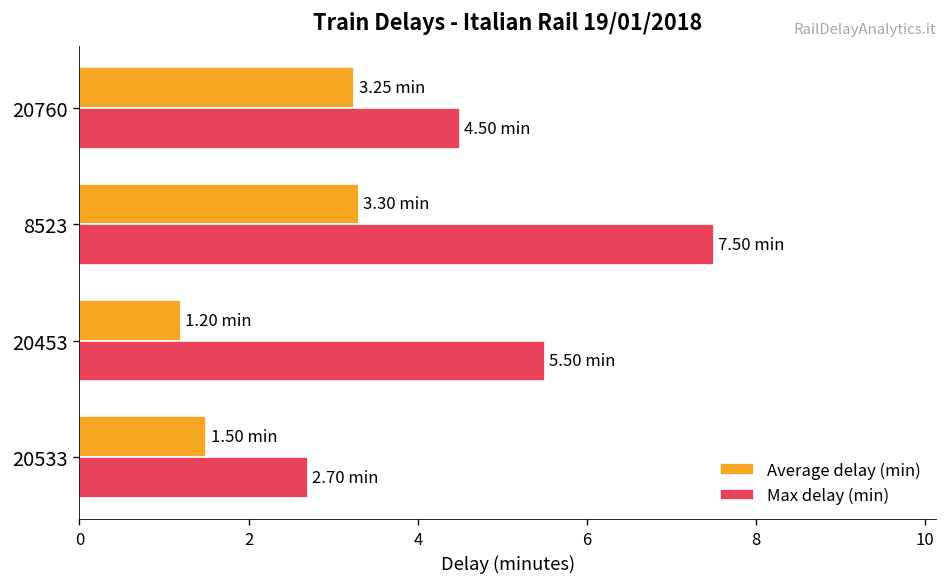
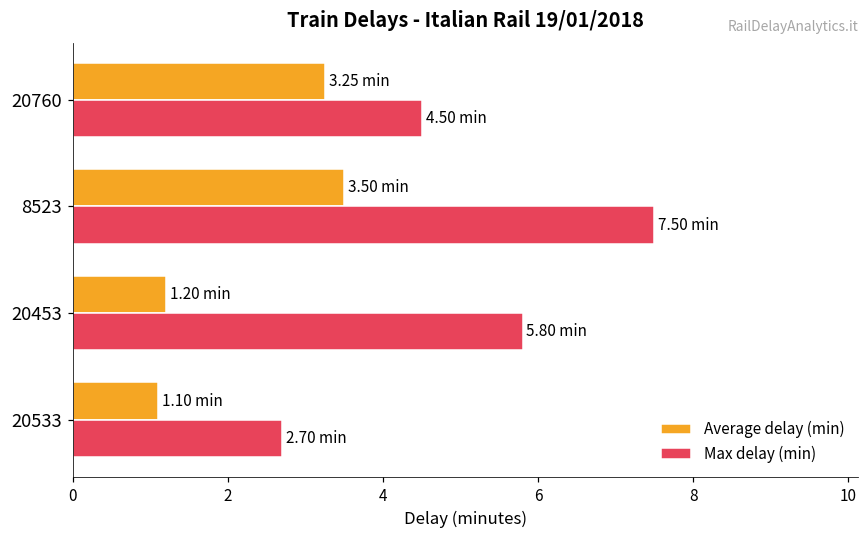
  {
    "Average delay (min)": {
      "20760": 3.25,
-     "8523": 3.30,
+     "8523": 3.50,
      "20453": 1.20,
-     "20533": 1.50
+     "20533": 1.10
    },
    "Max delay (min)": {
      "20760": 4.50,
      "8523": 7.50,
-     "20453": 5.50,
+     "20453": 5.80,
      "20533": 2.70
    }
  }
